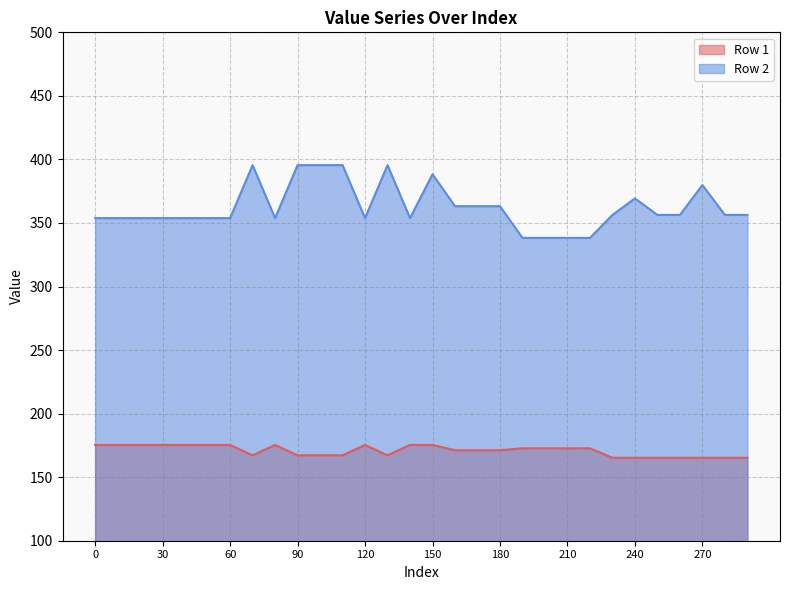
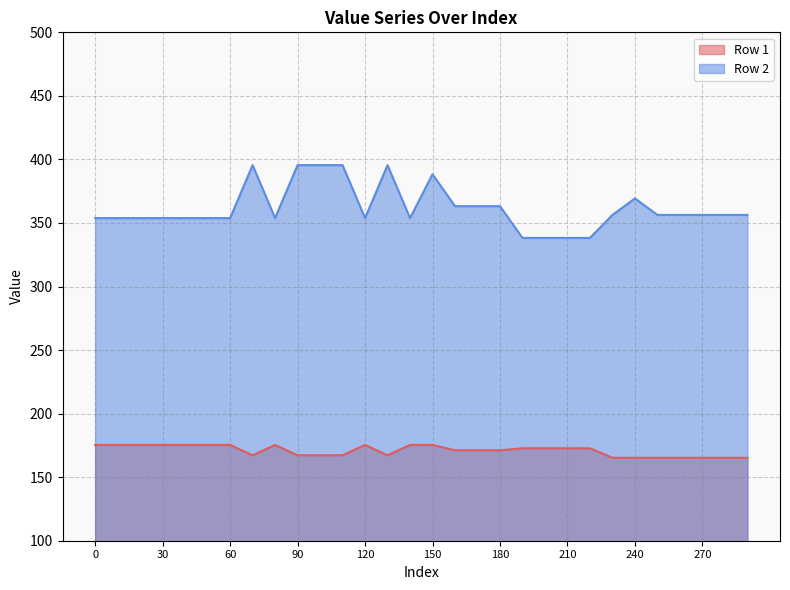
  {
    "Row 1": {
      "0": 175,
      "30": 175,
      "60": 175,
      "90": 167,
      "120": 175,
      "150": 175,
      "180": 171,
      "210": 173,
      "240": 165,
      "270": 165
    },
    "Row 2": {
      "0": 354,
      "30": 354,
      "60": 354,
      "90": 396,
      "120": 354,
      "150": 388,
      "180": 363,
      "210": 338,
      "240": 369,
-     "270": 380
+     "270": 356
    }
  }
